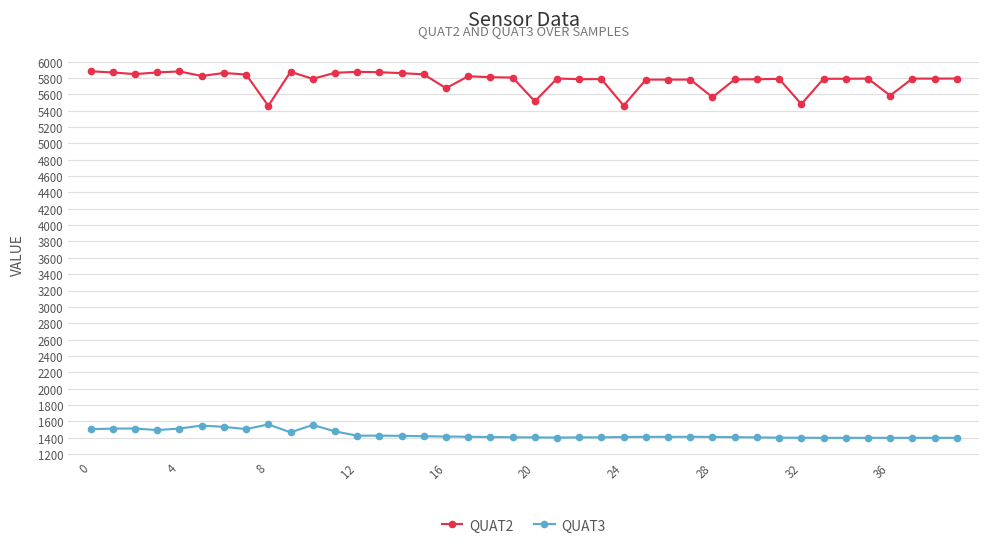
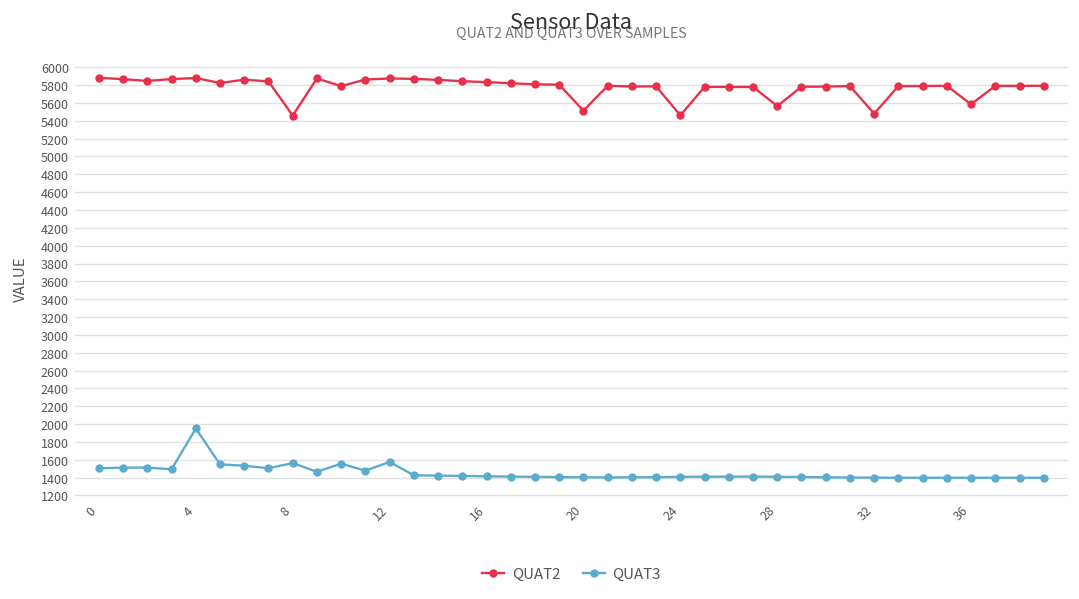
  {
    "QUAT2": {
      "0": 5900,
      "4": 5900,
      "8": 5500,
      "12": 5900,
-     "16": 5700,
+     "16": 5800,
      "20": 5500,
      "24": 5500,
      "28": 5600,
      "32": 5500,
      "36": 5600
    },
    "QUAT3": {
      "0": 1500,
-     "4": 1500,
+     "4": 2000,
      "8": 1600,
-     "12": 1400,
+     "12": 1600,
      "16": 1400,
      "20": 1400,
      "24": 1400,
      "28": 1400,
      "32": 1400,
      "36": 1400
    }
  }
